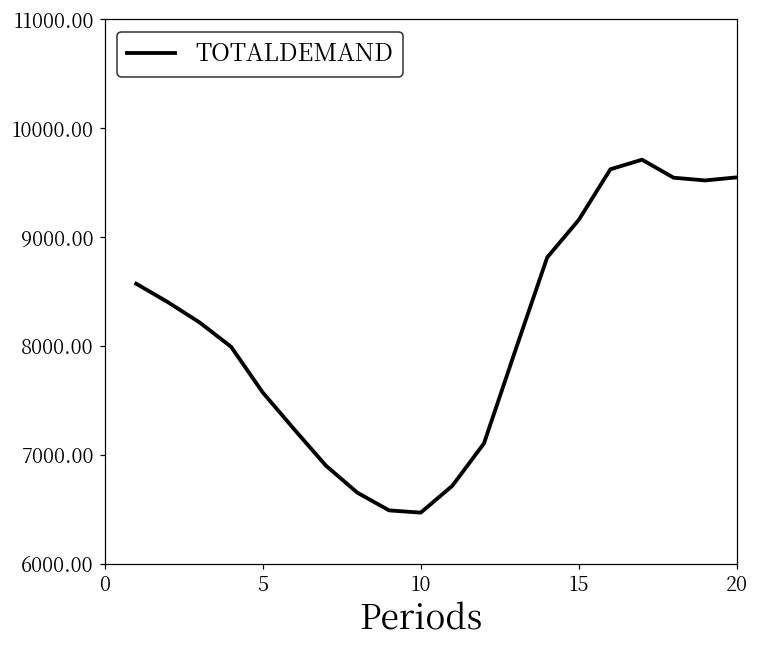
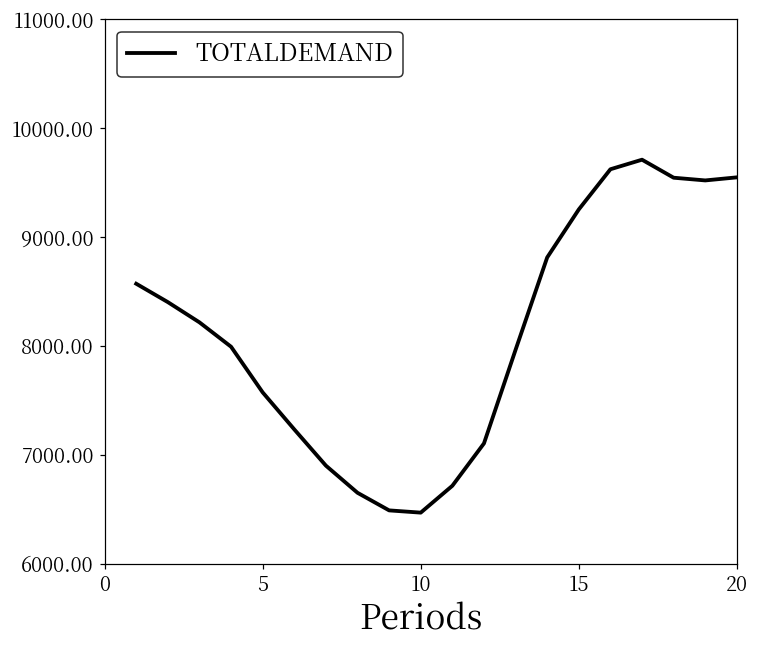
  {
    "5": 7600,
    "10": 6500,
-   "15": 9200,
+   "15": 9300,
    "20": 9500
  }
